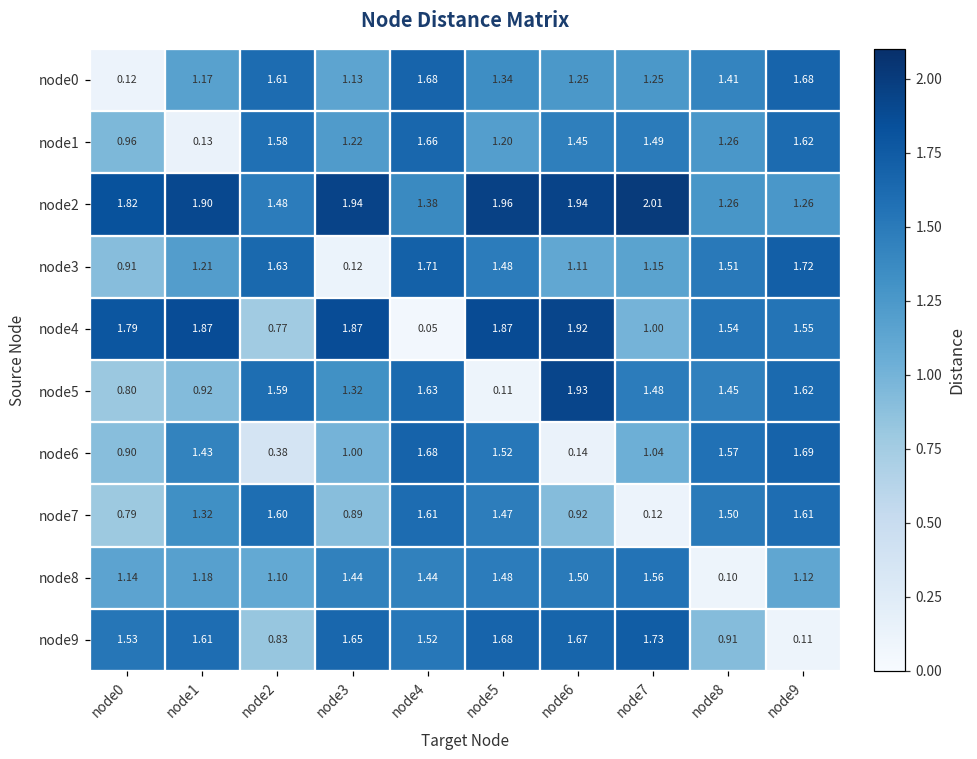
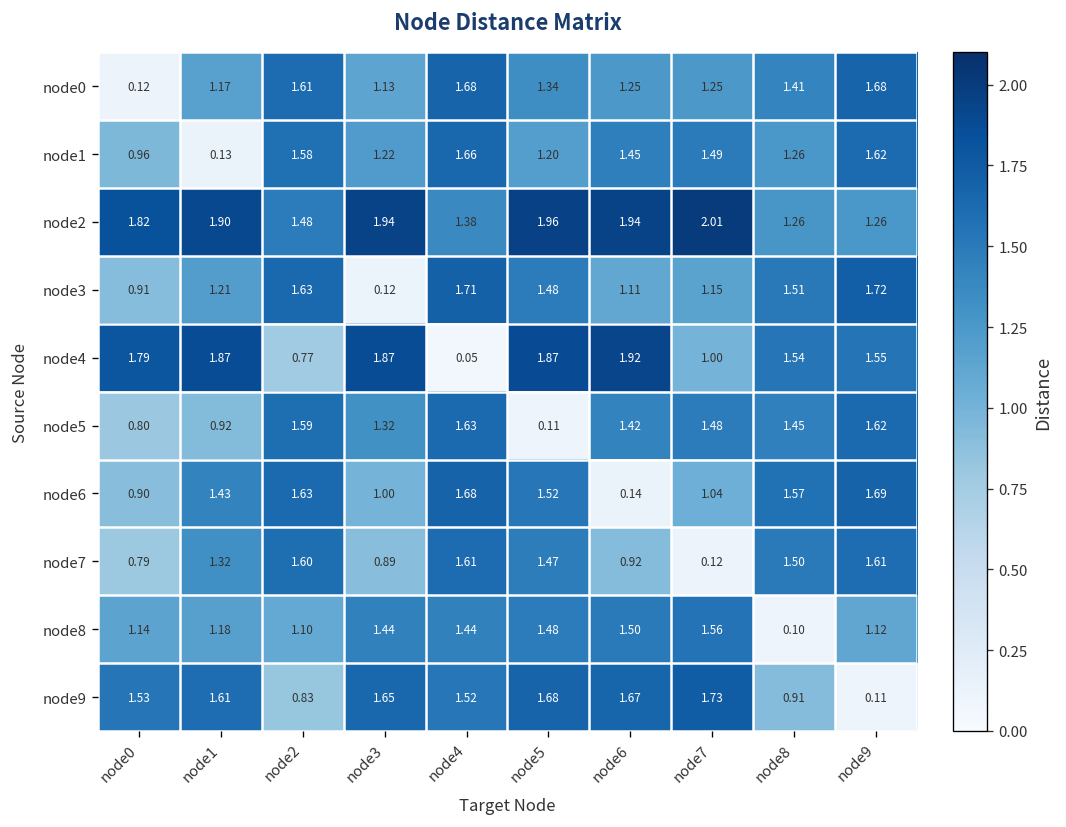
  {
    "node0": {
      "node0": 0.12,
      "node1": 1.17,
      "node2": 1.61,
      "node3": 1.13,
      "node4": 1.68,
      "node5": 1.34,
      "node6": 1.25,
      "node7": 1.25,
      "node8": 1.41,
      "node9": 1.68
    },
    "node1": {
      "node0": 0.96,
      "node1": 0.13,
      "node2": 1.58,
      "node3": 1.22,
      "node4": 1.66,
      "node5": 1.20,
      "node6": 1.45,
      "node7": 1.49,
      "node8": 1.26,
      "node9": 1.62
    },
    "node2": {
      "node0": 1.82,
      "node1": 1.90,
      "node2": 1.48,
      "node3": 1.94,
      "node4": 1.38,
      "node5": 1.96,
      "node6": 1.94,
      "node7": 2.01,
      "node8": 1.26,
      "node9": 1.26
    },
    "node3": {
      "node0": 0.91,
      "node1": 1.21,
      "node2": 1.63,
      "node3": 0.12,
      "node4": 1.71,
      "node5": 1.48,
      "node6": 1.11,
      "node7": 1.15,
      "node8": 1.51,
      "node9": 1.72
    },
    "node4": {
      "node0": 1.79,
      "node1": 1.87,
      "node2": 0.77,
      "node3": 1.87,
      "node4": 0.05,
      "node5": 1.87,
      "node6": 1.92,
      "node7": 1.00,
      "node8": 1.54,
      "node9": 1.55
    },
    "node5": {
      "node0": 0.80,
      "node1": 0.92,
      "node2": 1.59,
      "node3": 1.32,
      "node4": 1.63,
      "node5": 0.11,
-     "node6": 1.93,
+     "node6": 1.42,
      "node7": 1.48,
      "node8": 1.45,
      "node9": 1.62
    },
    "node6": {
      "node0": 0.90,
      "node1": 1.43,
-     "node2": 0.38,
+     "node2": 1.63,
      "node3": 1.00,
      "node4": 1.68,
      "node5": 1.52,
      "node6": 0.14,
      "node7": 1.04,
      "node8": 1.57,
      "node9": 1.69
    },
    "node7": {
      "node0": 0.79,
      "node1": 1.32,
      "node2": 1.60,
      "node3": 0.89,
      "node4": 1.61,
      "node5": 1.47,
      "node6": 0.92,
      "node7": 0.12,
      "node8": 1.50,
      "node9": 1.61
    },
    "node8": {
      "node0": 1.14,
      "node1": 1.18,
      "node2": 1.10,
      "node3": 1.44,
      "node4": 1.44,
      "node5": 1.48,
      "node6": 1.50,
      "node7": 1.56,
      "node8": 0.10,
      "node9": 1.12
    },
    "node9": {
      "node0": 1.53,
      "node1": 1.61,
      "node2": 0.83,
      "node3": 1.65,
      "node4": 1.52,
      "node5": 1.68,
      "node6": 1.67,
      "node7": 1.73,
      "node8": 0.91,
      "node9": 0.11
    }
  }
